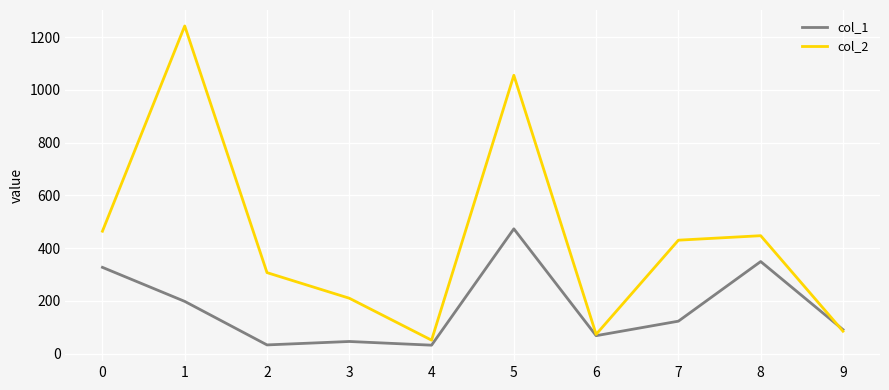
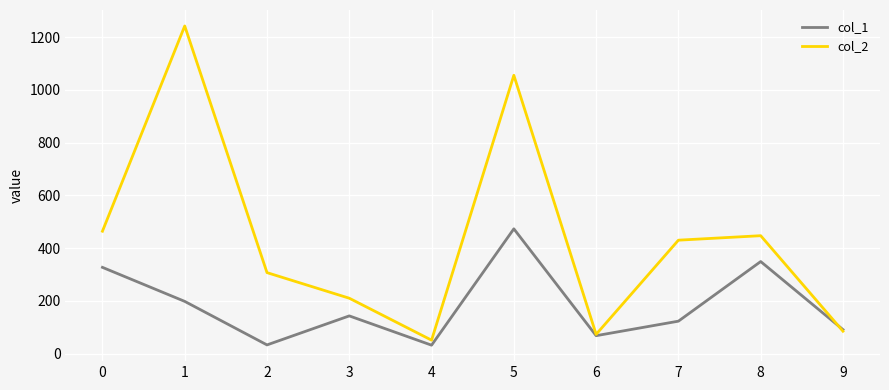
  {
    "col_1": {
      "0": 330,
      "1": 200,
      "2": 30,
-     "3": 50,
+     "3": 140,
      "4": 30,
      "5": 470,
      "7": 120,
      "8": 350
    },
    "col_2": {
      "0": 460,
      "1": 1240,
      "2": 310,
      "3": 210,
      "4": 50,
      "5": 1060,
      "7": 430,
      "8": 450
    }
  }
